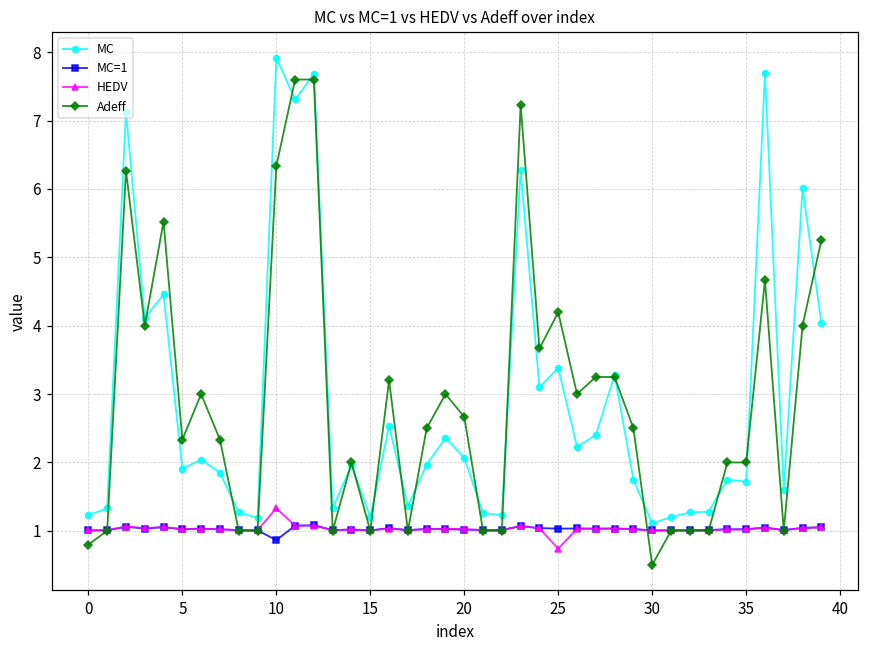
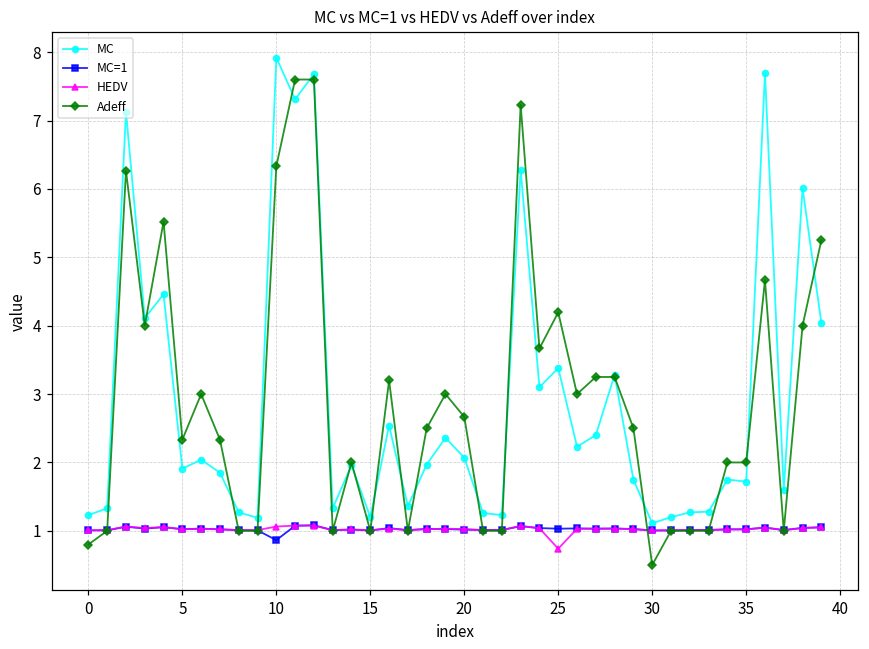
  {
    "MC": {
      "0": 1.2,
      "5": 1.9,
      "10": 7.9,
      "15": 1.2,
      "20": 2.1,
      "25": 3.4,
      "30": 1.1,
      "35": 1.7
    },
    "MC=1": {
      "10": 0.9,
      "25": 1.0
    },
    "HEDV": {
-     "10": 1.3,
+     "10": 1.1,
      "25": 0.7
    },
    "Adeff": {
      "0": 0.8,
      "5": 2.3,
      "10": 6.3,
      "20": 2.7,
      "25": 4.2,
      "30": 0.5,
      "35": 2.0
    }
  }
